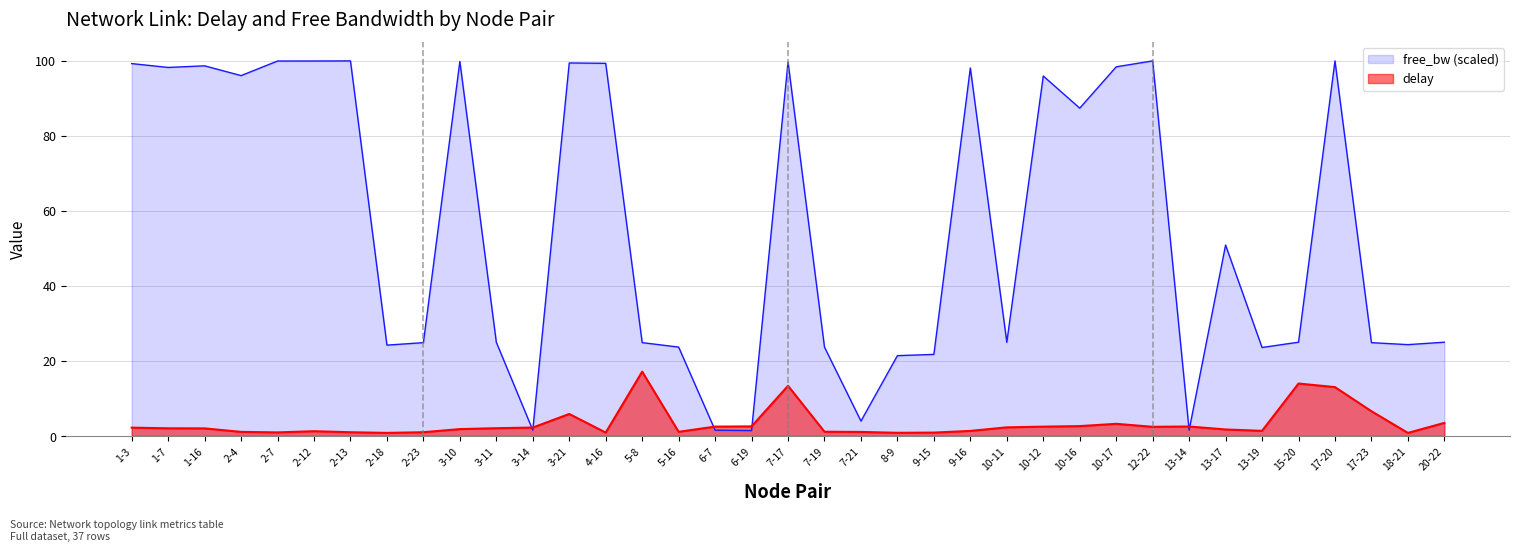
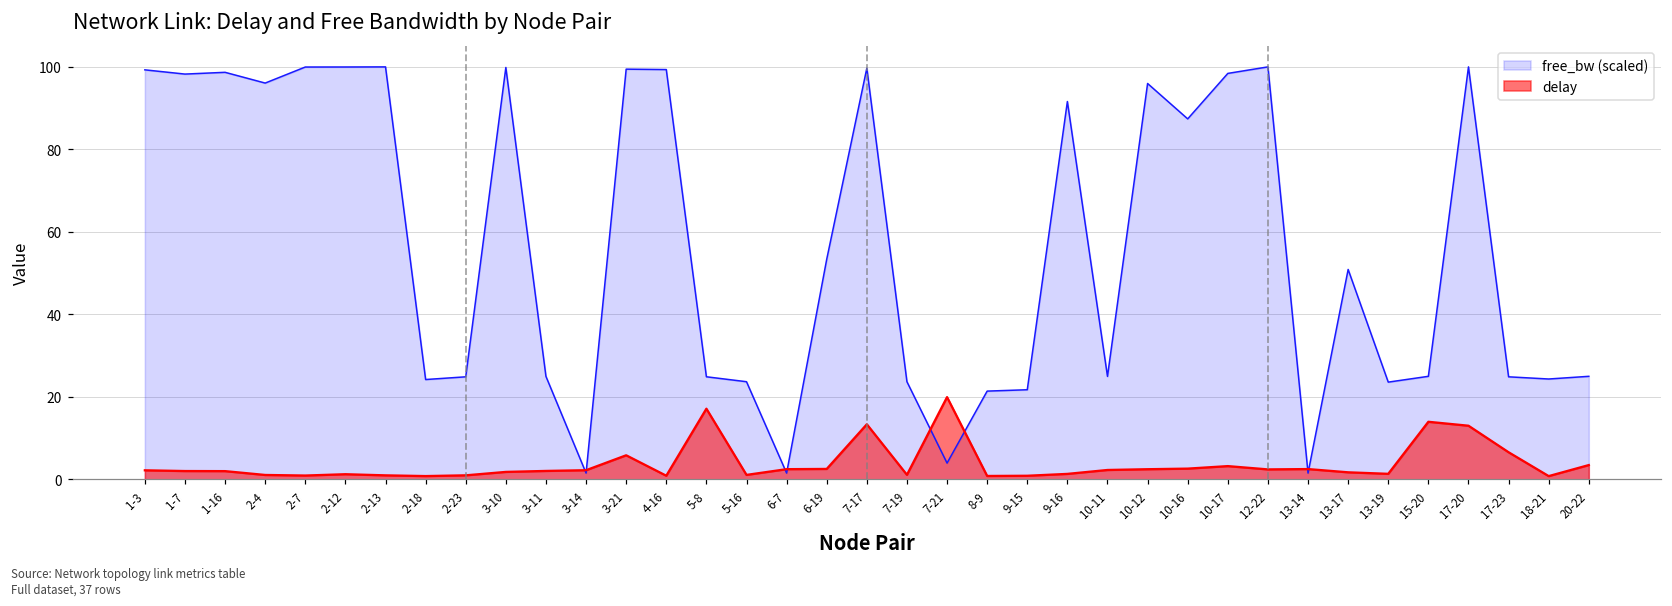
  {
    "free_bw (scaled)": {
      "1-3": 99,
      "1-7": 98,
      "1-16": 99,
      "2-4": 96,
      "2-7": 100,
      "2-12": 100,
      "2-13": 100,
      "2-18": 24,
      "2-23": 25,
      "3-10": 100,
      "3-11": 25,
      "3-14": 2,
      "3-21": 99,
      "4-16": 99,
      "5-8": 25,
      "5-16": 24,
      "6-7": 2,
-     "6-19": 1,
+     "6-19": 53,
      "7-17": 100,
      "7-19": 24,
      "7-21": 4,
      "8-9": 21,
      "9-15": 22,
-     "9-16": 98,
+     "9-16": 92,
      "10-11": 25,
      "10-12": 96,
      "10-16": 87,
      "10-17": 98,
      "12-22": 100,
      "13-14": 2,
      "13-17": 51,
      "13-19": 24,
      "15-20": 25,
      "17-20": 100,
      "17-23": 25,
      "18-21": 24,
      "20-22": 25
    },
    "delay": {
      "1-3": 2,
      "1-7": 2,
      "1-16": 2,
      "2-4": 1,
      "2-7": 1,
      "2-12": 1,
      "2-13": 1,
      "2-18": 1,
      "2-23": 1,
      "3-10": 2,
      "3-11": 2,
      "3-14": 2,
      "3-21": 6,
      "4-16": 1,
      "5-8": 17,
      "5-16": 1,
      "6-7": 2,
      "6-19": 3,
      "7-17": 13,
      "7-19": 1,
-     "7-21": 1,
+     "7-21": 20,
      "8-9": 1,
      "9-15": 1,
      "9-16": 1,
      "10-11": 2,
      "10-12": 2,
      "10-16": 3,
      "10-17": 3,
      "12-22": 2,
      "13-14": 3,
      "13-17": 2,
      "13-19": 1,
      "15-20": 14,
      "17-20": 13,
      "17-23": 7,
      "18-21": 1,
      "20-22": 3
    }
  }
